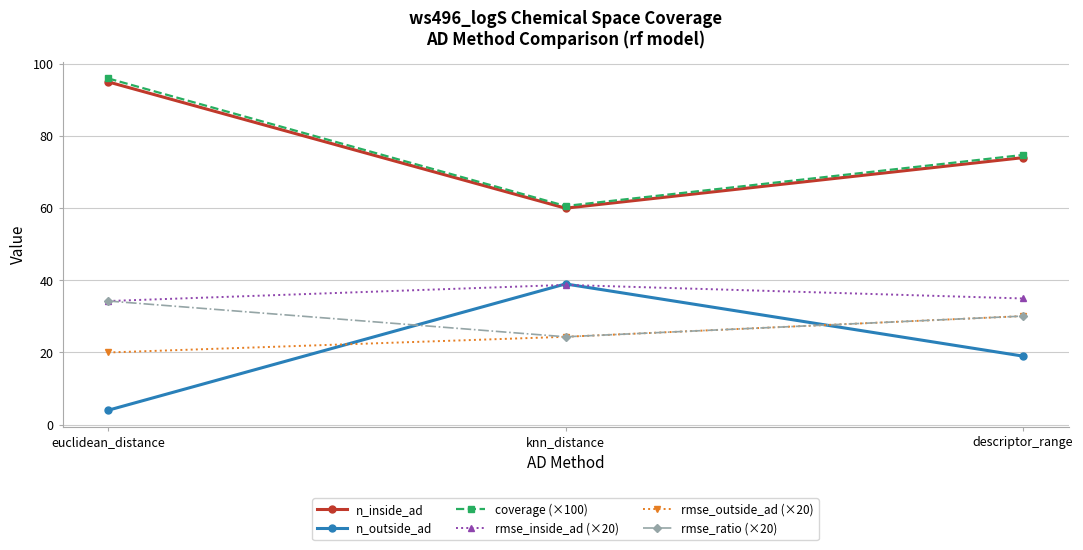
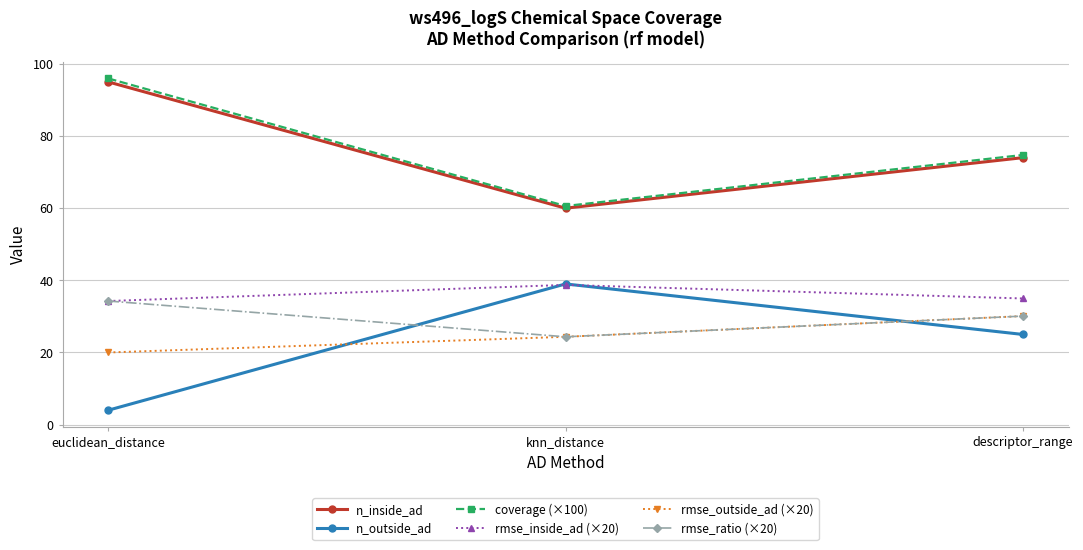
  {
    "n_inside_ad": {
      "euclidean_distance": 95,
      "descriptor_range": 74
    },
    "n_outside_ad": {
      "euclidean_distance": 4,
-     "descriptor_range": 19
+     "descriptor_range": 25
    },
    "coverage (×100)": {
      "euclidean_distance": 96,
      "descriptor_range": 75
    },
    "rmse_inside_ad (×20)": {
      "descriptor_range": 35
    },
    "rmse_outside_ad (×20)": {
      "euclidean_distance": 20
    }
  }
